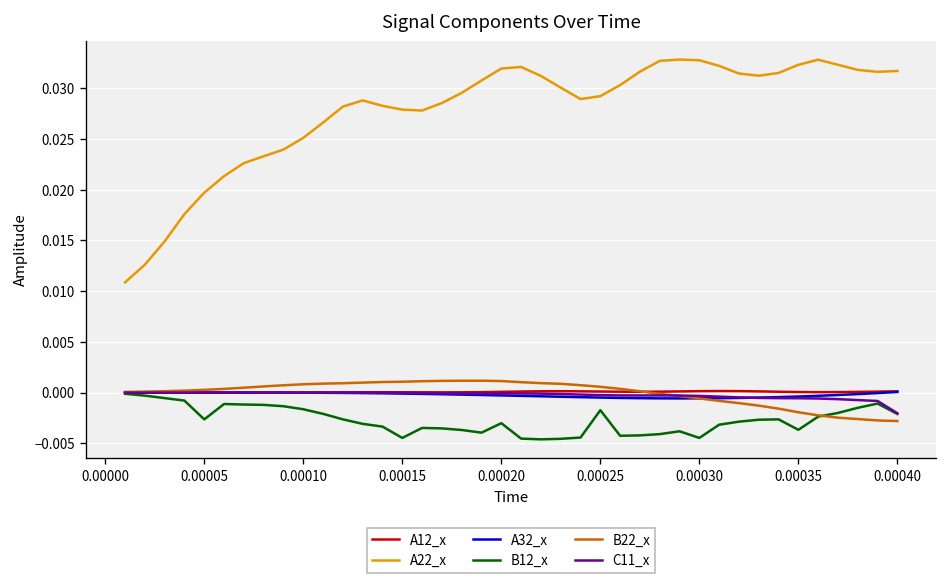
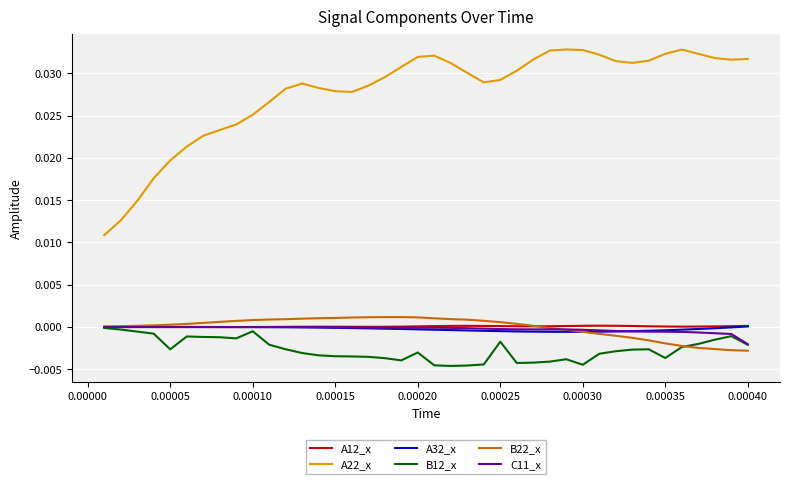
  {
    "A12_x": {
      "0.00025": 0.000,
      "0.00030": 0.000,
      "0.00035": 0.000
    },
    "B12_x": {
      "0.00005": -0.003,
-     "0.00010": -0.002,
-     "0.00015": -0.004,
+     "0.00010": -0.001,
+     "0.00015": -0.003,
      "0.00020": -0.003,
      "0.00025": -0.002,
      "0.00030": -0.004,
      "0.00035": -0.004
    }
  }
